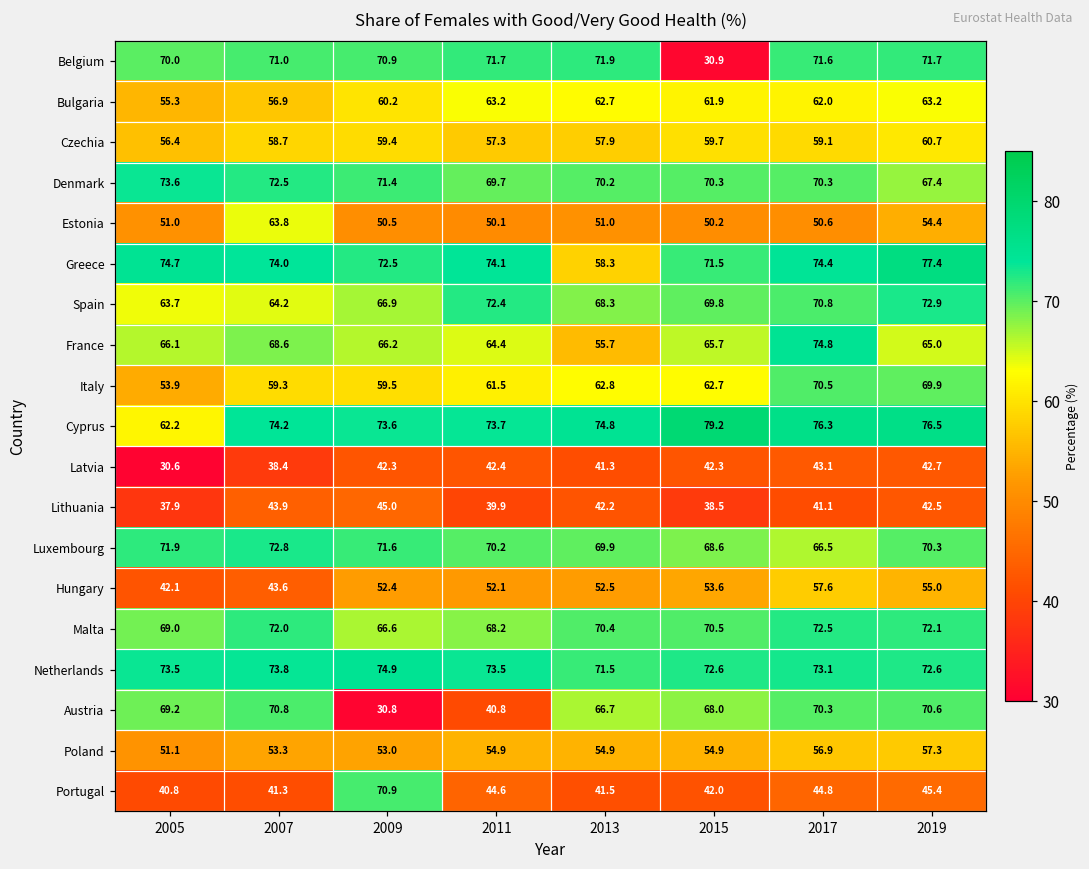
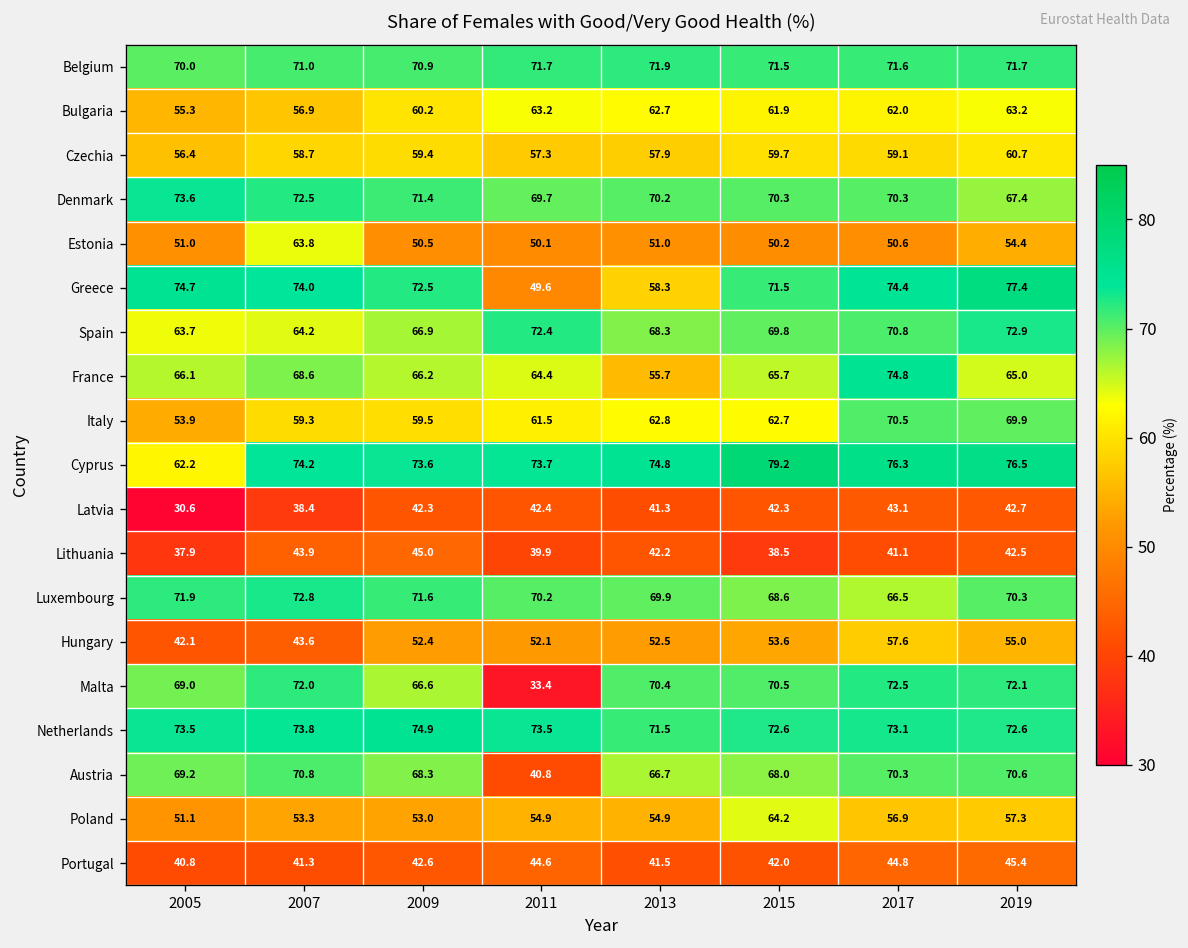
  {
    "Belgium": {
      "2005": 70.0,
      "2007": 71.0,
      "2009": 70.9,
      "2011": 71.7,
      "2013": 71.9,
-     "2015": 30.9,
+     "2015": 71.5,
      "2017": 71.6,
      "2019": 71.7
    },
    "Bulgaria": {
      "2005": 55.3,
      "2007": 56.9,
      "2009": 60.2,
      "2011": 63.2,
      "2013": 62.7,
      "2015": 61.9,
      "2017": 62.0,
      "2019": 63.2
    },
    "Czechia": {
      "2005": 56.4,
      "2007": 58.7,
      "2009": 59.4,
      "2011": 57.3,
      "2013": 57.9,
      "2015": 59.7,
      "2017": 59.1,
      "2019": 60.7
    },
    "Denmark": {
      "2005": 73.6,
      "2007": 72.5,
      "2009": 71.4,
      "2011": 69.7,
      "2013": 70.2,
      "2015": 70.3,
      "2017": 70.3,
      "2019": 67.4
    },
    "Estonia": {
      "2005": 51.0,
      "2007": 63.8,
      "2009": 50.5,
      "2011": 50.1,
      "2013": 51.0,
      "2015": 50.2,
      "2017": 50.6,
      "2019": 54.4
    },
    "Greece": {
      "2005": 74.7,
      "2007": 74.0,
      "2009": 72.5,
-     "2011": 74.1,
+     "2011": 49.6,
      "2013": 58.3,
      "2015": 71.5,
      "2017": 74.4,
      "2019": 77.4
    },
    "Spain": {
      "2005": 63.7,
      "2007": 64.2,
      "2009": 66.9,
      "2011": 72.4,
      "2013": 68.3,
      "2015": 69.8,
      "2017": 70.8,
      "2019": 72.9
    },
    "France": {
      "2005": 66.1,
      "2007": 68.6,
      "2009": 66.2,
      "2011": 64.4,
      "2013": 55.7,
      "2015": 65.7,
      "2017": 74.8,
      "2019": 65.0
    },
    "Italy": {
      "2005": 53.9,
      "2007": 59.3,
      "2009": 59.5,
      "2011": 61.5,
      "2013": 62.8,
      "2015": 62.7,
      "2017": 70.5,
      "2019": 69.9
    },
    "Cyprus": {
      "2005": 62.2,
      "2007": 74.2,
      "2009": 73.6,
      "2011": 73.7,
      "2013": 74.8,
      "2015": 79.2,
      "2017": 76.3,
      "2019": 76.5
    },
    "Latvia": {
      "2005": 30.6,
      "2007": 38.4,
      "2009": 42.3,
      "2011": 42.4,
      "2013": 41.3,
      "2015": 42.3,
      "2017": 43.1,
      "2019": 42.7
    },
    "Lithuania": {
      "2005": 37.9,
      "2007": 43.9,
      "2009": 45.0,
      "2011": 39.9,
      "2013": 42.2,
      "2015": 38.5,
      "2017": 41.1,
      "2019": 42.5
    },
    "Luxembourg": {
      "2005": 71.9,
      "2007": 72.8,
      "2009": 71.6,
      "2011": 70.2,
      "2013": 69.9,
      "2015": 68.6,
      "2017": 66.5,
      "2019": 70.3
    },
    "Hungary": {
      "2005": 42.1,
      "2007": 43.6,
      "2009": 52.4,
      "2011": 52.1,
      "2013": 52.5,
      "2015": 53.6,
      "2017": 57.6,
      "2019": 55.0
    },
    "Malta": {
      "2005": 69.0,
      "2007": 72.0,
      "2009": 66.6,
-     "2011": 68.2,
+     "2011": 33.4,
      "2013": 70.4,
      "2015": 70.5,
      "2017": 72.5,
      "2019": 72.1
    },
    "Netherlands": {
      "2005": 73.5,
      "2007": 73.8,
      "2009": 74.9,
      "2011": 73.5,
      "2013": 71.5,
      "2015": 72.6,
      "2017": 73.1,
      "2019": 72.6
    },
    "Austria": {
      "2005": 69.2,
      "2007": 70.8,
-     "2009": 30.8,
+     "2009": 68.3,
      "2011": 40.8,
      "2013": 66.7,
      "2015": 68.0,
      "2017": 70.3,
      "2019": 70.6
    },
    "Poland": {
      "2005": 51.1,
      "2007": 53.3,
      "2009": 53.0,
      "2011": 54.9,
      "2013": 54.9,
-     "2015": 54.9,
+     "2015": 64.2,
      "2017": 56.9,
      "2019": 57.3
    },
    "Portugal": {
      "2005": 40.8,
      "2007": 41.3,
-     "2009": 70.9,
+     "2009": 42.6,
      "2011": 44.6,
      "2013": 41.5,
      "2015": 42.0,
      "2017": 44.8,
      "2019": 45.4
    }
  }
